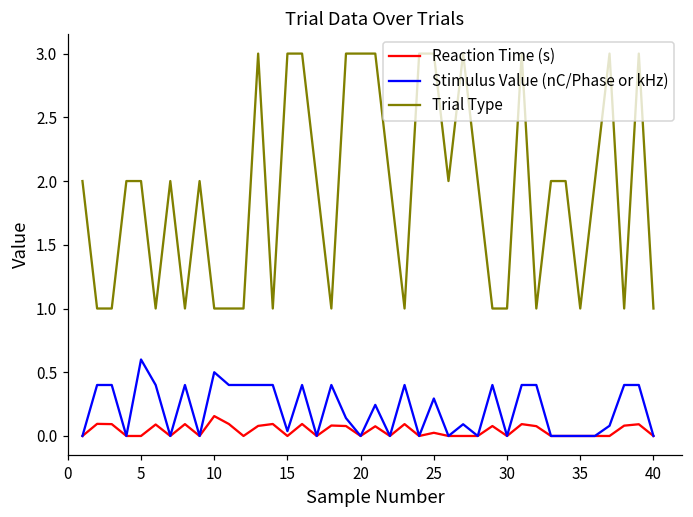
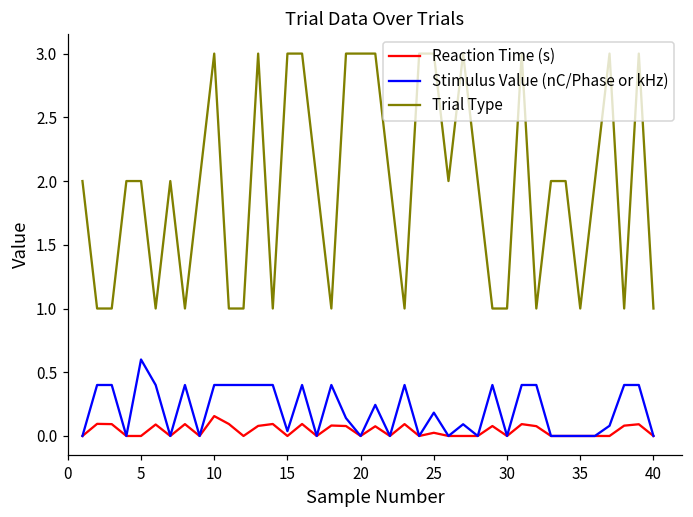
  {
    "Reaction Time (s)": {
      "5": 0.00,
      "10": 0.16,
      "15": 0.00,
      "25": 0.03
    },
    "Stimulus Value (nC/Phase or kHz)": {
      "5": 0.60,
-     "10": 0.5,
+     "10": 0.4,
      "15": 0.04,
-     "25": 0.29
+     "25": 0.18
    },
    "Trial Type": {
      "5": 2,
-     "10": 1,
+     "10": 3,
      "15": 3,
      "20": 3,
      "30": 1,
      "35": 1,
      "40": 1
    }
  }
